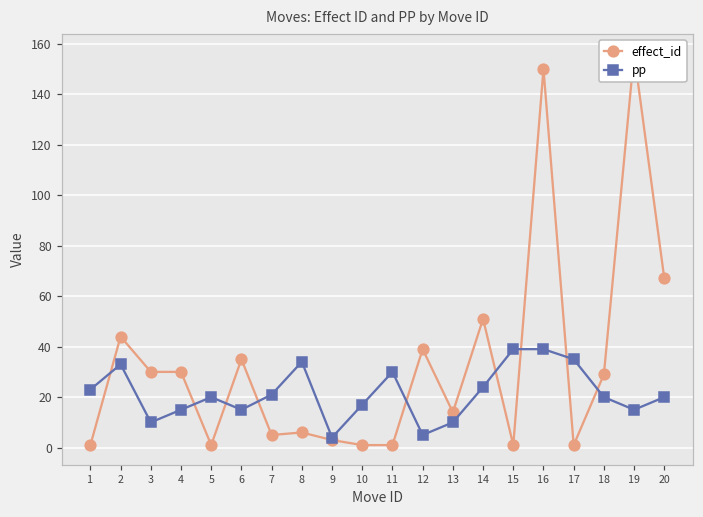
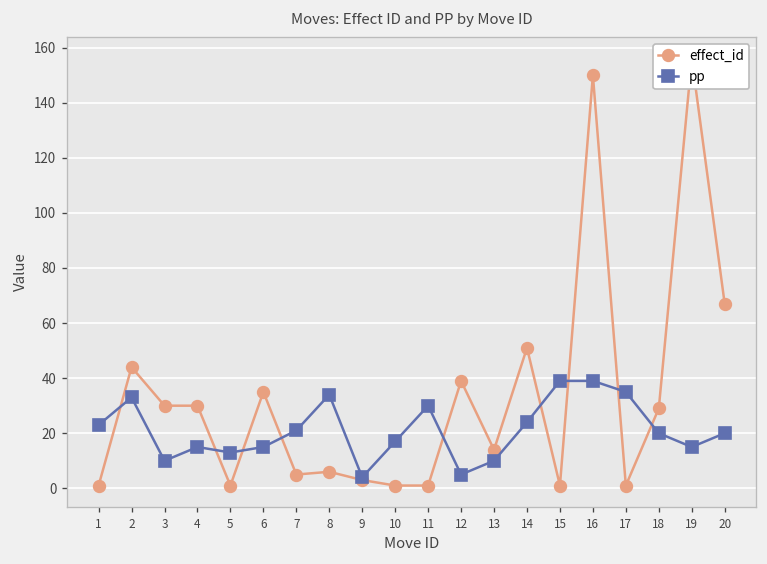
  {
    "effect_id": {
      "1": 1,
      "2": 44,
      "3": 30,
      "4": 30,
      "5": 1,
      "6": 35,
      "7": 5,
      "8": 6,
      "10": 1,
      "11": 1,
      "12": 39,
      "13": 14,
      "14": 51,
      "15": 1,
      "16": 150,
      "17": 1,
      "18": 29,
      "20": 67
    },
    "pp": {
      "1": 23,
      "2": 33,
      "3": 10,
      "4": 15,
-     "5": 20,
+     "5": 13,
      "6": 15,
      "7": 21,
      "8": 34,
      "10": 17,
      "11": 30,
      "12": 5,
      "13": 10,
      "14": 24,
      "15": 39,
      "16": 39,
      "17": 35,
      "18": 20,
      "19": 15,
      "20": 20
    }
  }
